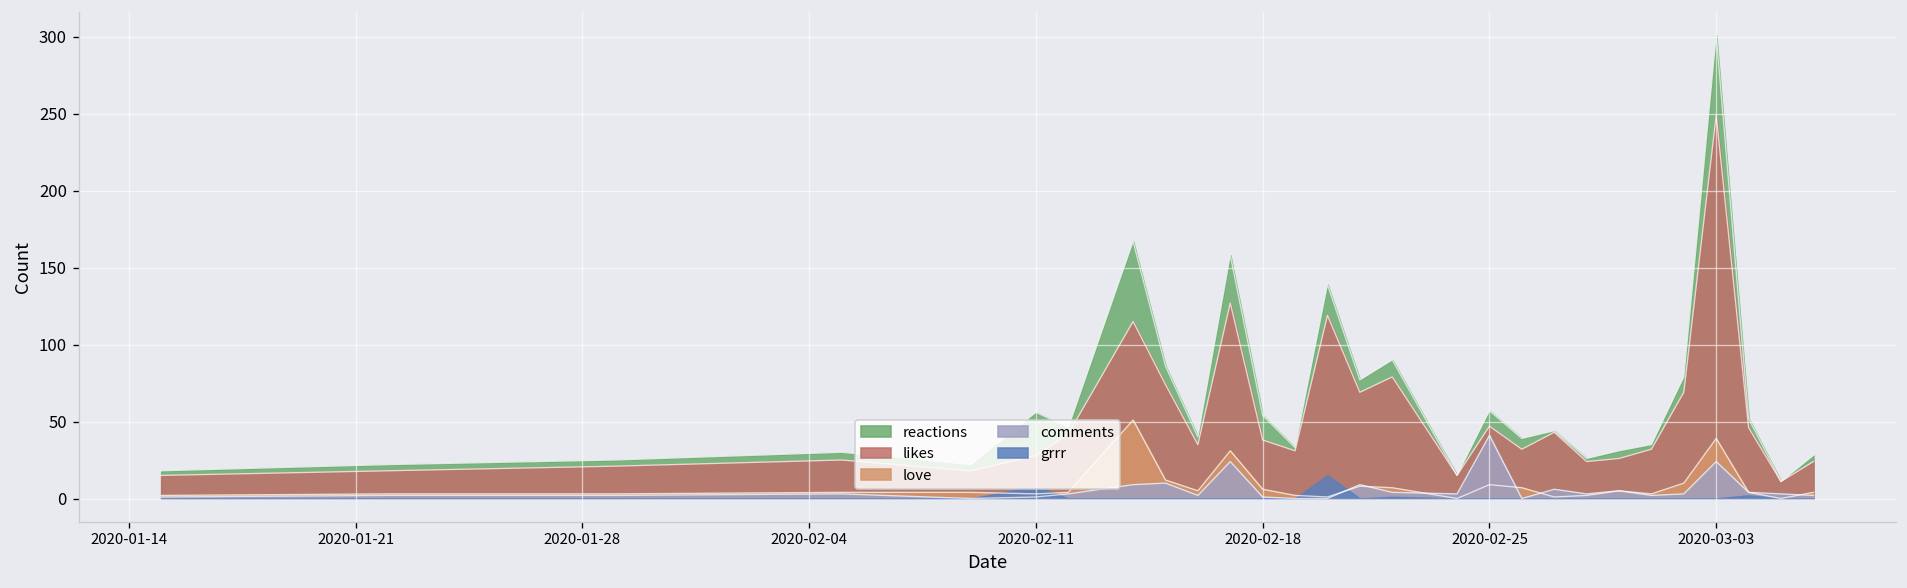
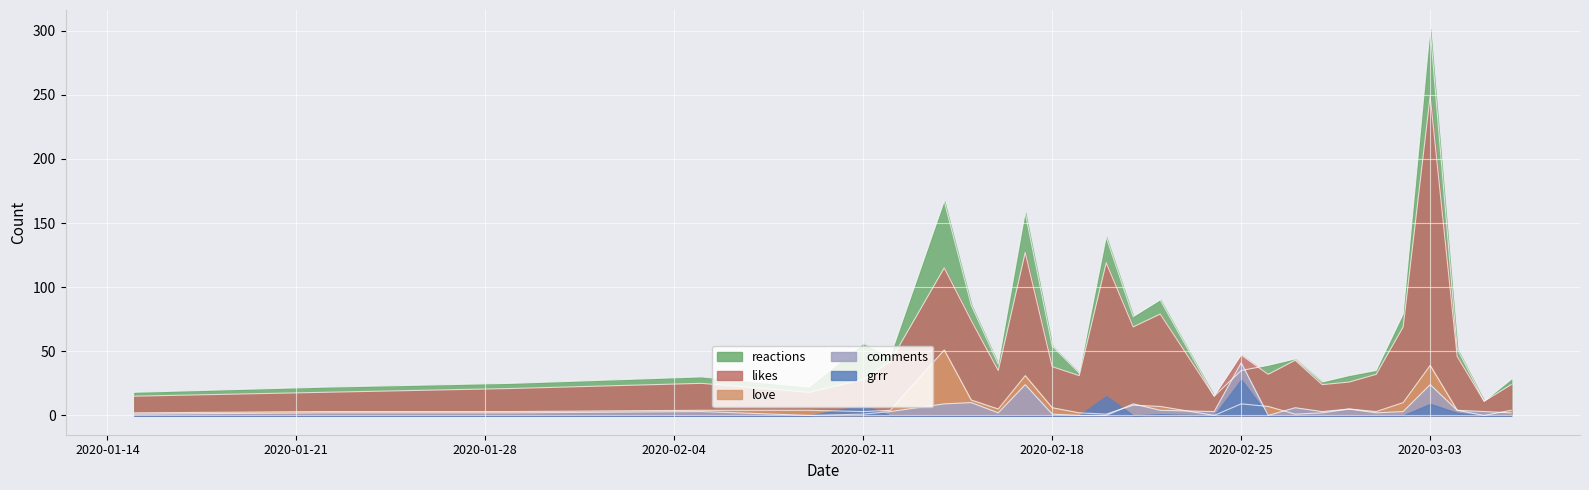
  {
    "reactions": {
      "2020-02-11": 56,
      "2020-02-18": 54,
-     "2020-02-25": 57,
+     "2020-02-25": 35,
      "2020-03-03": 301
    },
    "comments": {
      "2020-02-25": 41,
      "2020-03-03": 24
    },
    "grrr": {
-     "2020-02-25": 0,
-     "2020-03-03": 0
+     "2020-02-25": 28,
+     "2020-03-03": 9
    }
  }
